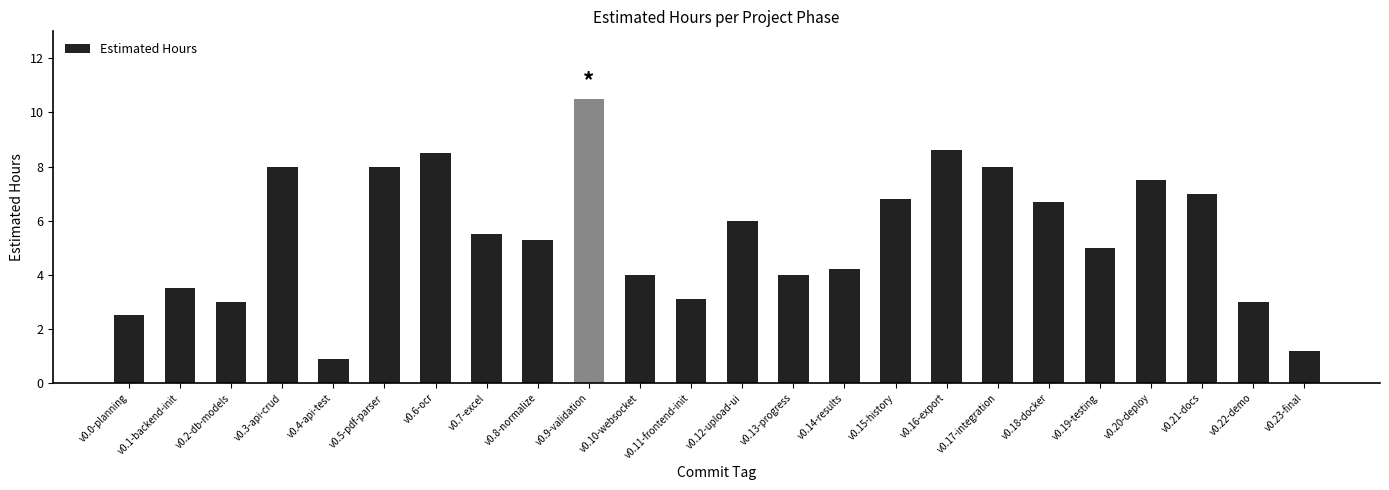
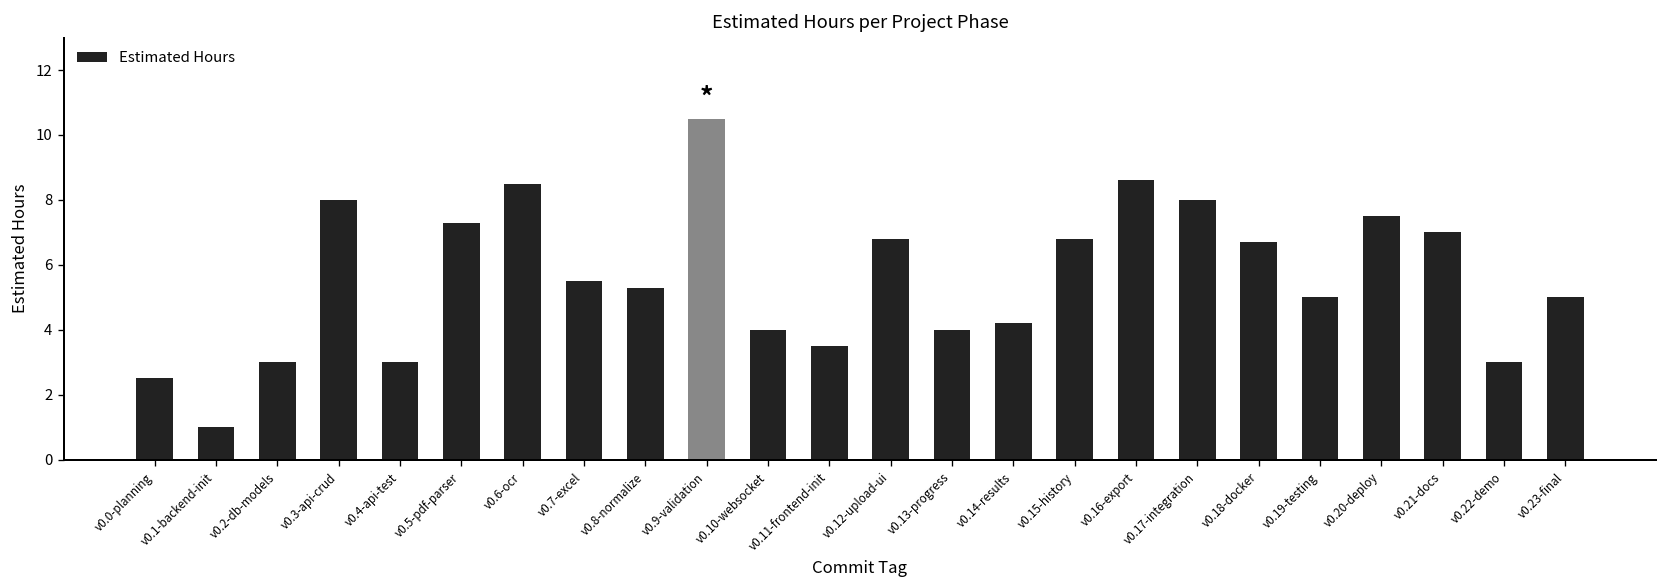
  {
    "v0.0-planning": 2.5,
-   "v0.1-backend-init": 3.5,
+   "v0.1-backend-init": 1.0,
    "v0.2-db-models": 3.0,
    "v0.3-api-crud": 8.0,
-   "v0.4-api-test": 0.9,
-   "v0.5-pdf-parser": 8.0,
+   "v0.4-api-test": 3.0,
+   "v0.5-pdf-parser": 7.3,
    "v0.6-ocr": 8.5,
    "v0.7-excel": 5.5,
    "v0.8-normalize": 5.3,
    "v0.9-validation": 10.5,
    "v0.10-websocket": 4.0,
-   "v0.11-frontend-init": 3.1,
-   "v0.12-upload-ui": 6.0,
+   "v0.11-frontend-init": 3.5,
+   "v0.12-upload-ui": 6.8,
    "v0.13-progress": 4.0,
    "v0.14-results": 4.2,
    "v0.15-history": 6.8,
    "v0.16-export": 8.6,
    "v0.17-integration": 8.0,
    "v0.18-docker": 6.7,
    "v0.19-testing": 5.0,
    "v0.20-deploy": 7.5,
    "v0.21-docs": 7.0,
    "v0.22-demo": 3.0,
-   "v0.23-final": 1.2
+   "v0.23-final": 5.0
  }
